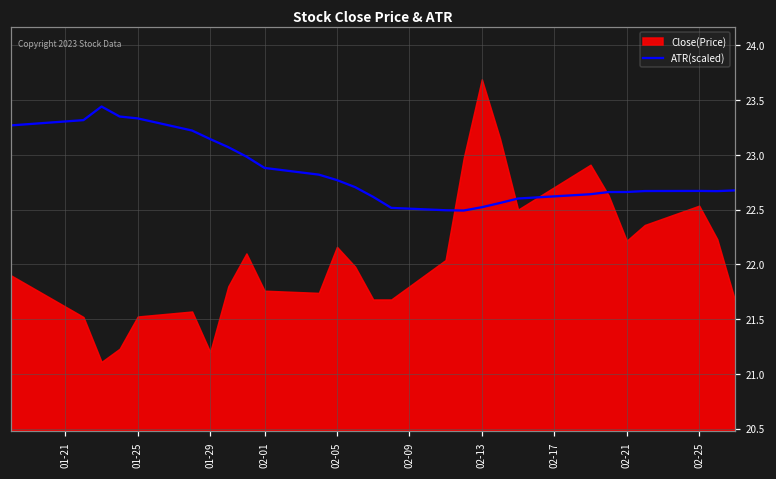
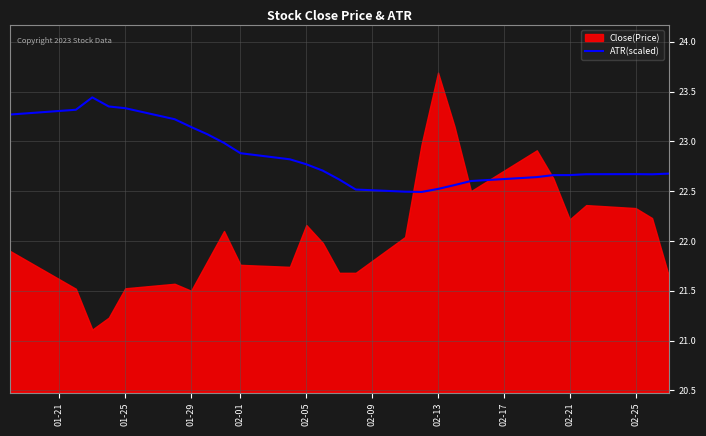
  {
    "ATR(scaled)": {
      "01-25": 23.3,
      "01-29": 23.1,
      "02-01": 22.9,
      "02-05": 22.8,
      "02-13": 22.5,
      "02-21": 22.7,
      "02-25": 22.7
    },
    "Close(Price)": {
      "01-25": 21.5,
-     "01-29": 21.2,
+     "01-29": 21.5,
      "02-01": 21.8,
      "02-05": 22.2,
      "02-13": 23.7,
      "02-21": 22.2,
-     "02-25": 22.5
+     "02-25": 22.3
    }
  }
